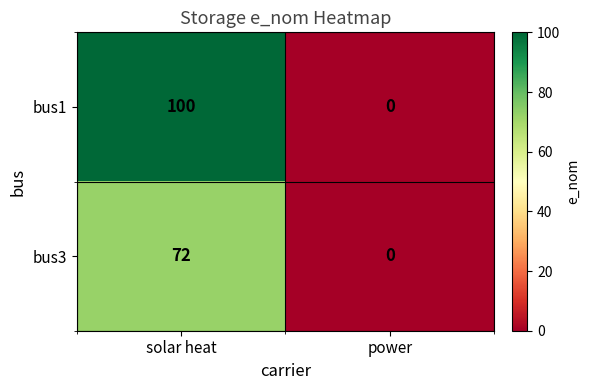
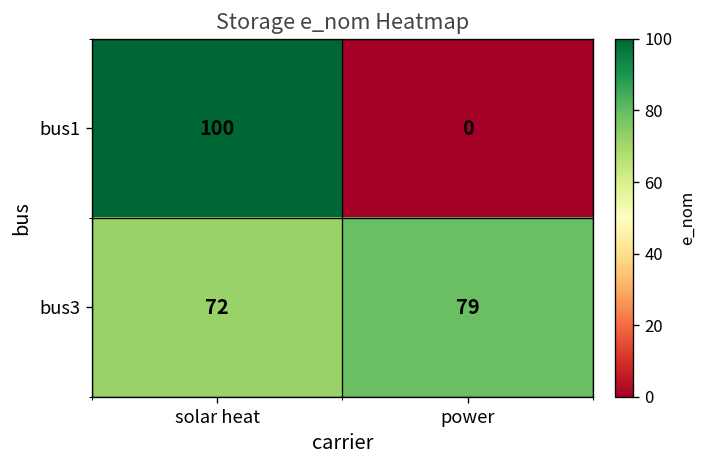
  {
    "bus1": {
      "solar heat": 100,
      "power": 0
    },
    "bus3": {
      "solar heat": 72,
-     "power": 0
+     "power": 79
    }
  }
